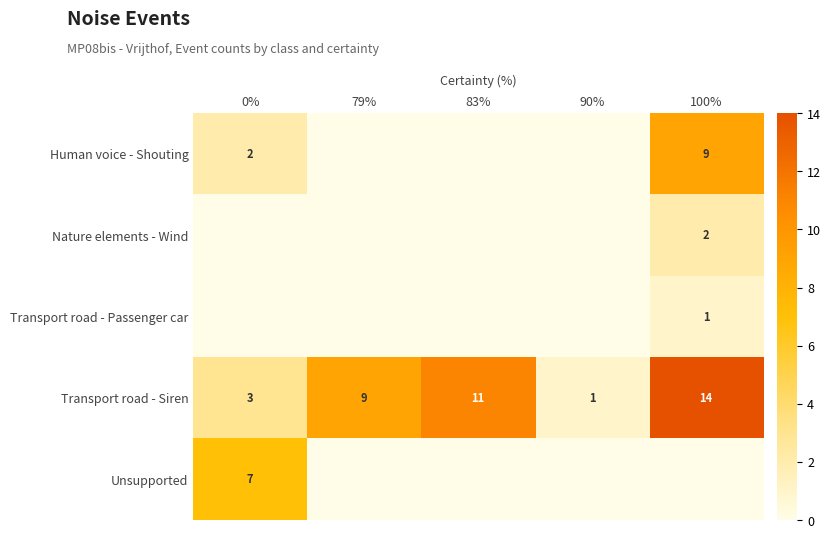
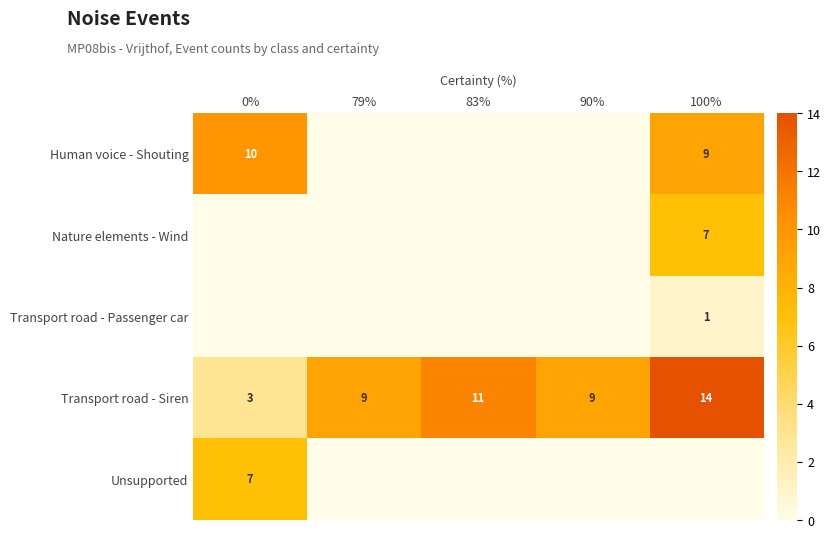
  {
    "Human voice - Shouting": {
-     "0%": 2,
+     "0%": 10,
      "100%": 9
    },
    "Nature elements - Wind": {
-     "100%": 2
+     "100%": 7
    },
    "Transport road - Passenger car": {
      "100%": 1
    },
    "Transport road - Siren": {
      "0%": 3,
      "79%": 9,
      "83%": 11,
-     "90%": 1,
+     "90%": 9,
      "100%": 14
    },
    "Unsupported": {
      "0%": 7
    }
  }
